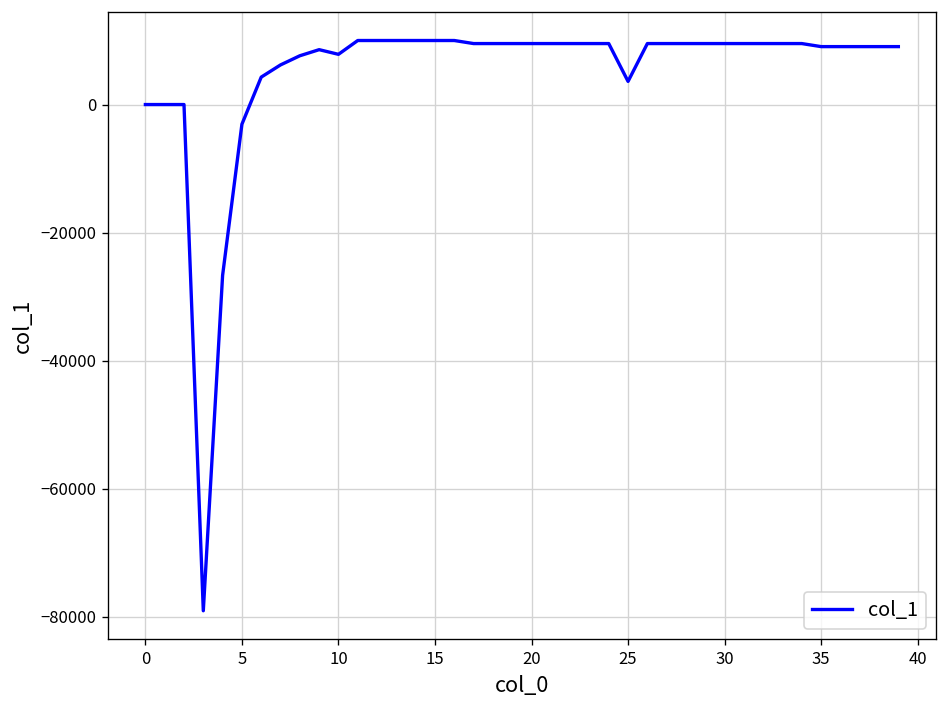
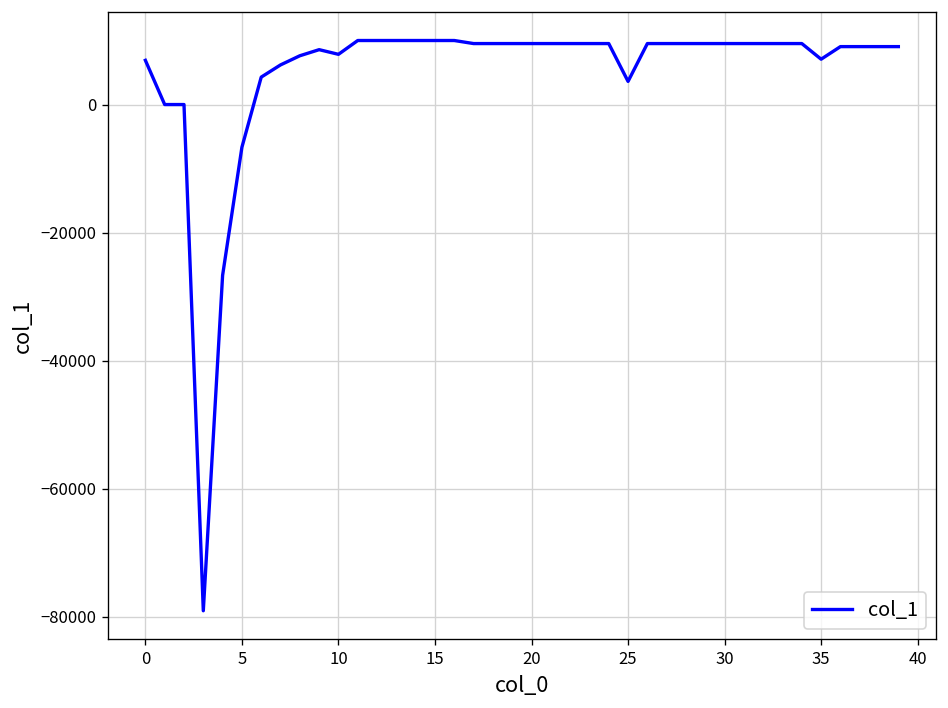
  {
-   "0": 0,
-   "5": -3000,
+   "0": 7000,
+   "5": -7000,
    "10": 8000,
    "15": 10000,
    "20": 10000,
    "25": 4000,
    "30": 10000,
-   "35": 9000
+   "35": 7000
  }
